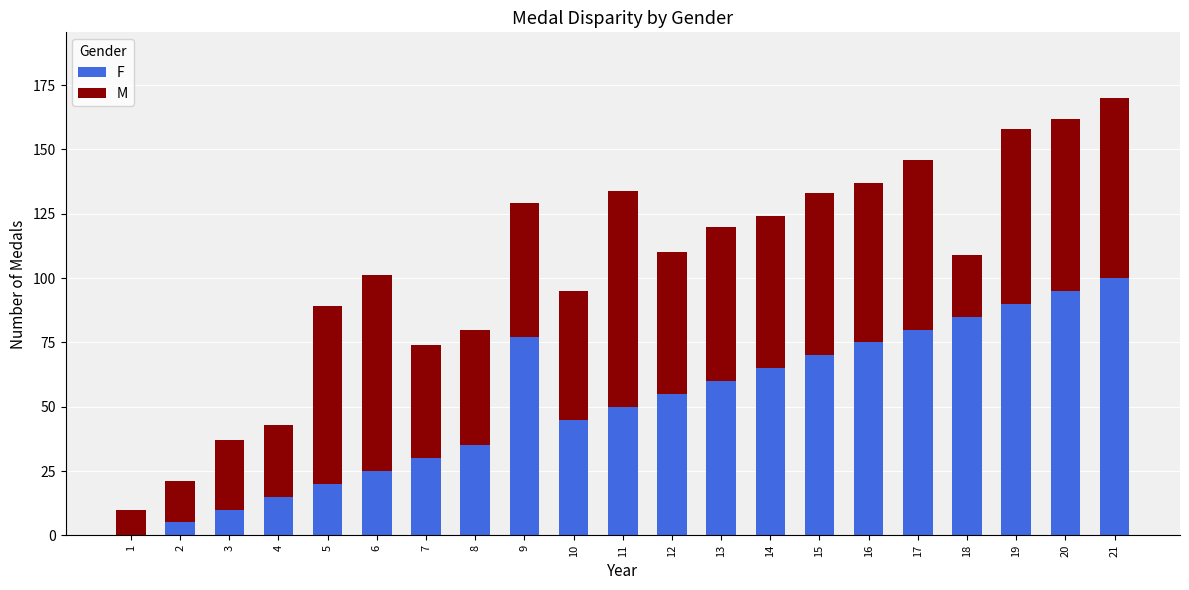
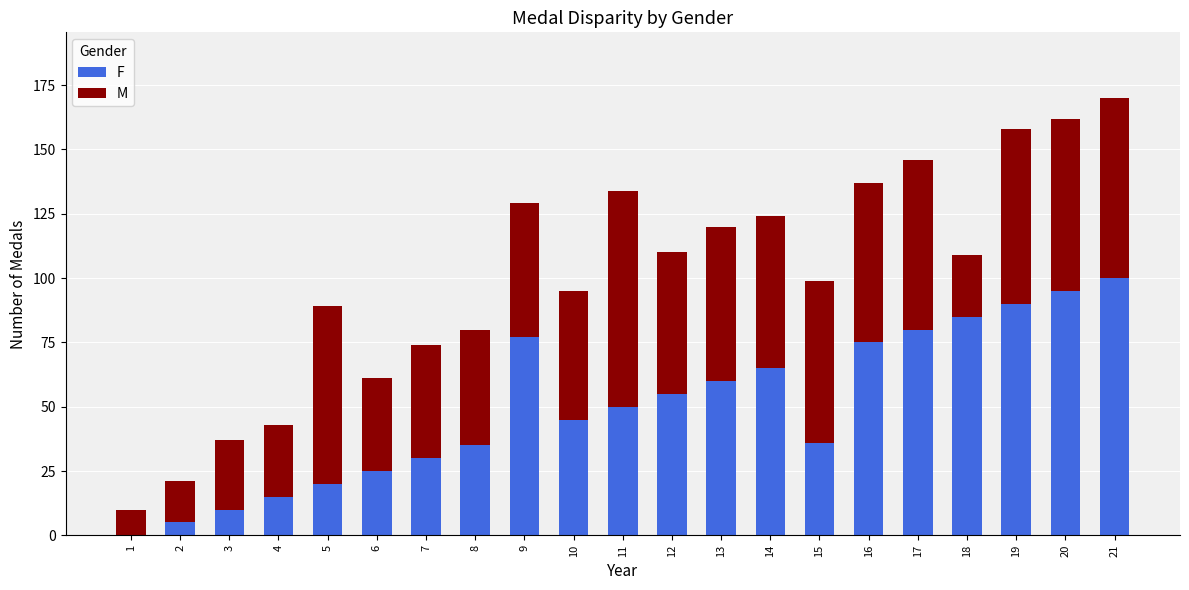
  {
    "F": {
      "1": 0,
      "2": 5,
      "3": 10,
      "4": 15,
      "5": 20,
      "6": 25,
      "7": 30,
      "8": 35,
      "9": 77,
      "10": 45,
      "11": 50,
      "12": 55,
      "13": 60,
      "14": 65,
-     "15": 70,
+     "15": 36,
      "16": 75,
      "17": 80,
      "18": 85,
      "19": 90,
      "20": 95,
      "21": 100
    },
    "M": {
      "1": 10,
      "2": 16,
      "3": 27,
      "4": 28,
      "5": 69,
-     "6": 76,
+     "6": 36,
      "7": 44,
      "8": 45,
      "9": 52,
      "10": 50,
      "11": 84,
      "12": 55,
      "13": 60,
      "14": 59,
      "15": 63,
      "16": 62,
      "17": 66,
      "18": 24,
      "19": 68,
      "20": 67,
      "21": 70
    }
  }
